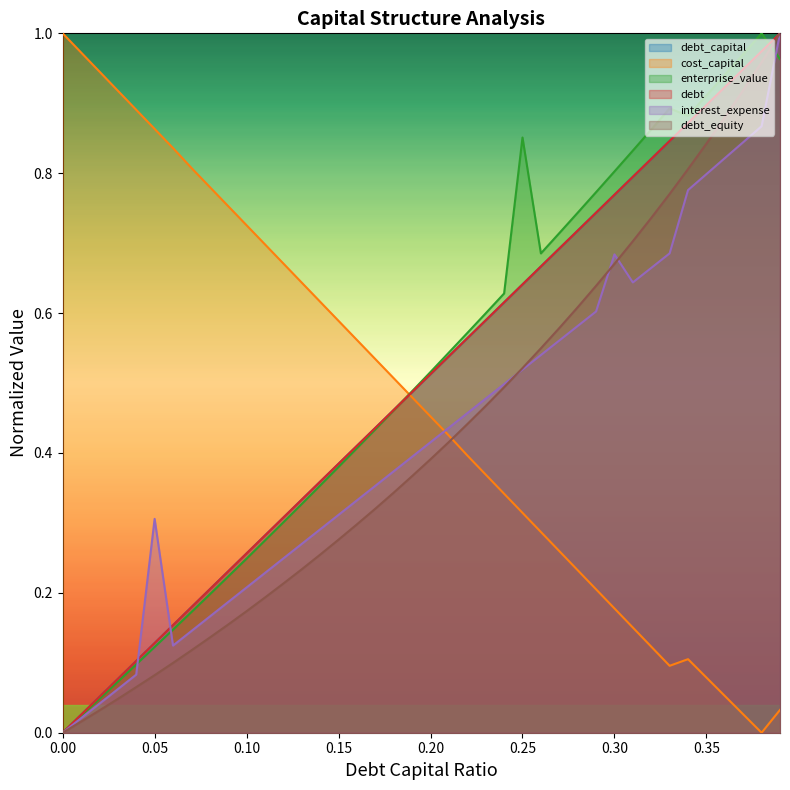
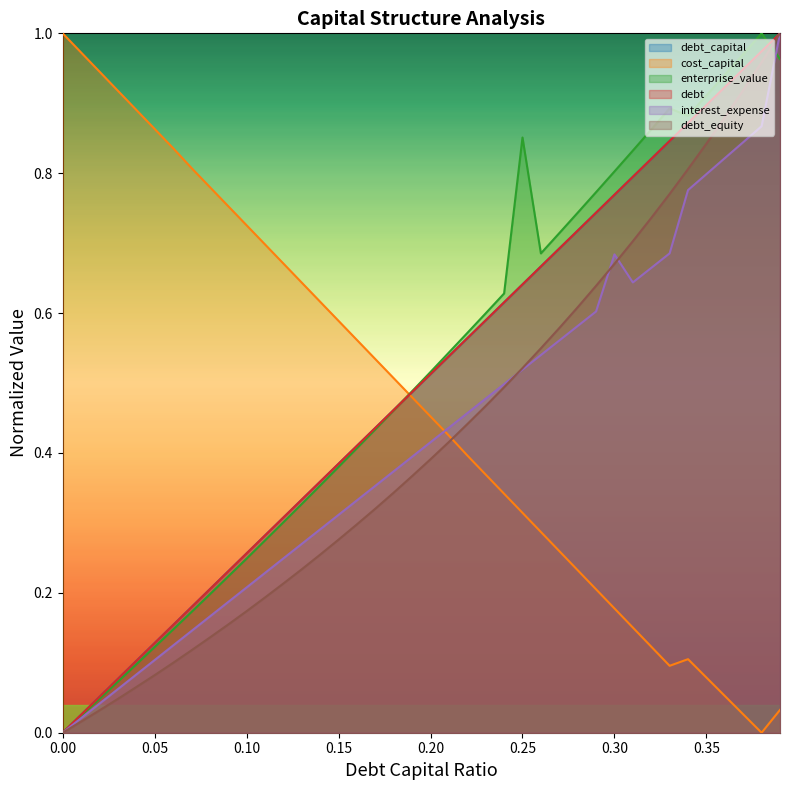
  {
    "enterprise_value": {
      "0.05": 0.12,
      "0.10": 0.25,
      "0.15": 0.38,
      "0.25": 0.85,
      "0.30": 0.80
    },
    "interest_expense": {
-     "0.05": 0.31,
+     "0.05": 0.10,
      "0.10": 0.21,
      "0.15": 0.31,
      "0.20": 0.42,
      "0.30": 0.68,
      "0.35": 0.80
    }
  }
